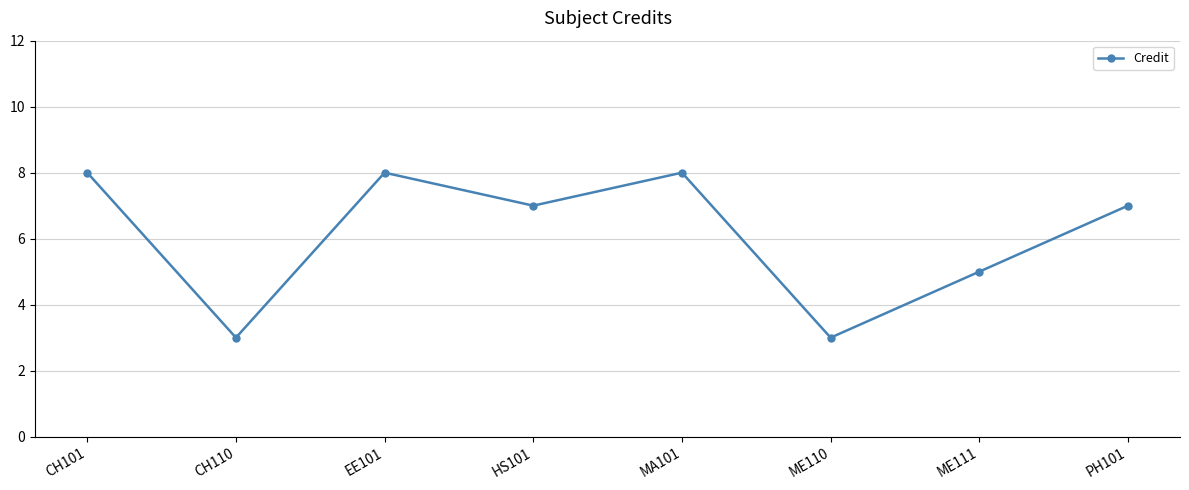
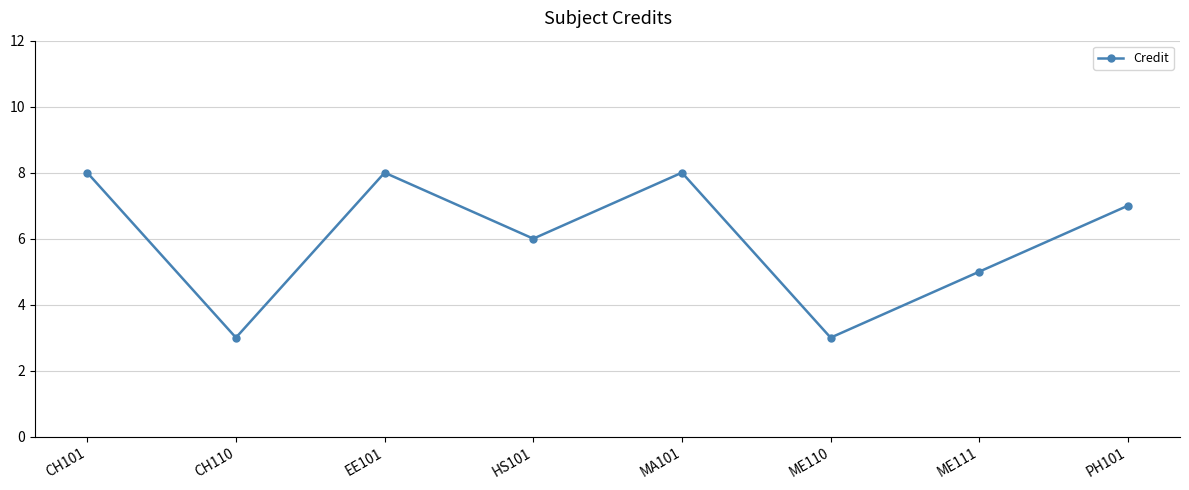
  {
    "CH101": 8,
    "CH110": 3,
    "EE101": 8,
-   "HS101": 7,
+   "HS101": 6,
    "MA101": 8,
    "ME110": 3,
    "ME111": 5,
    "PH101": 7
  }
